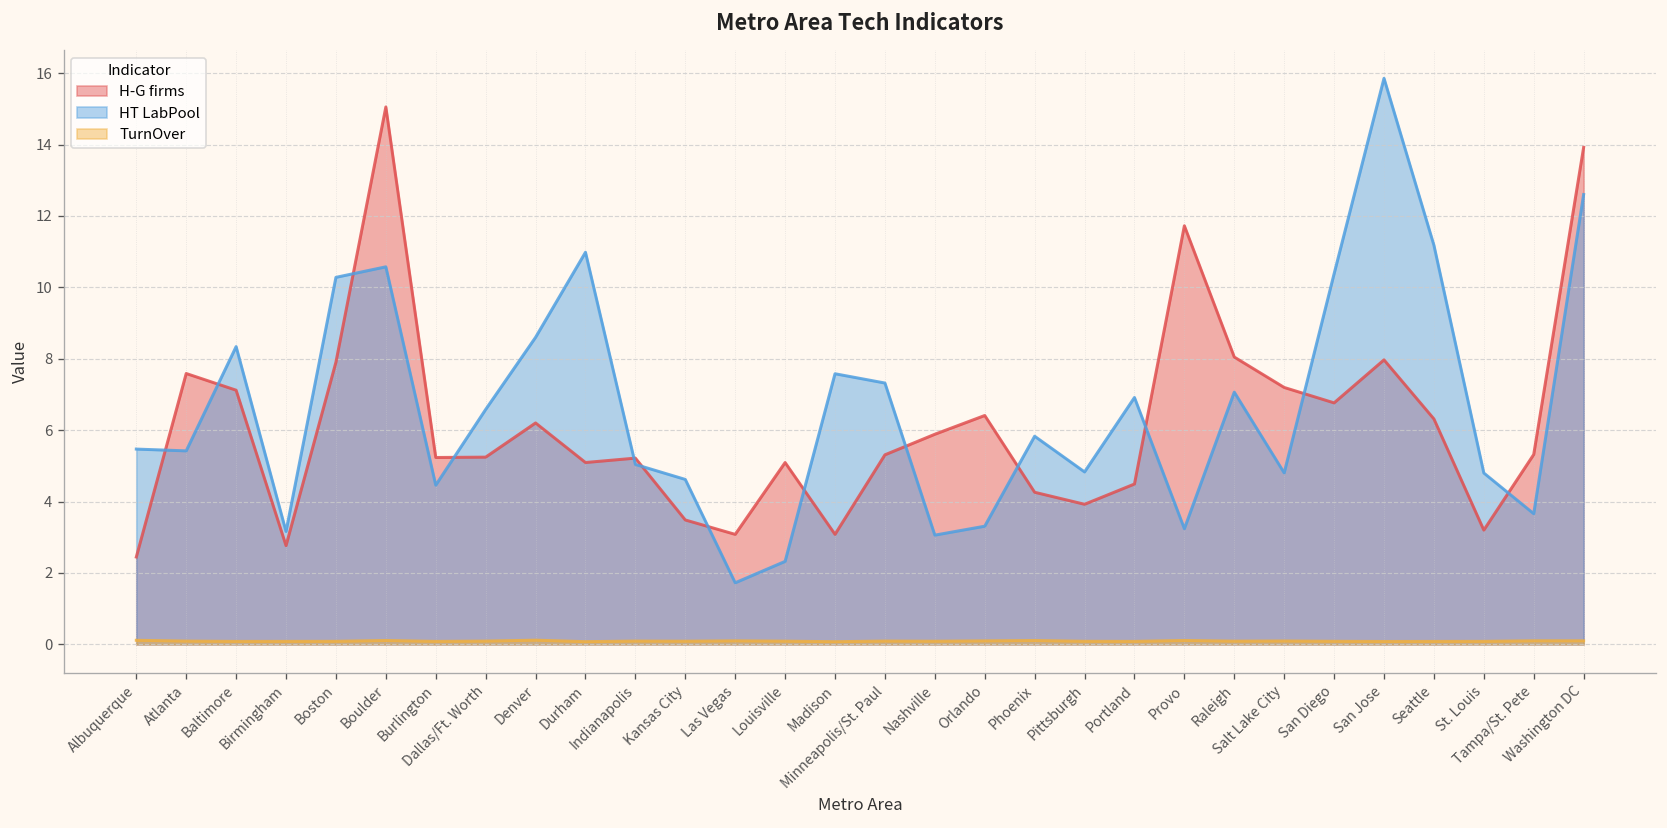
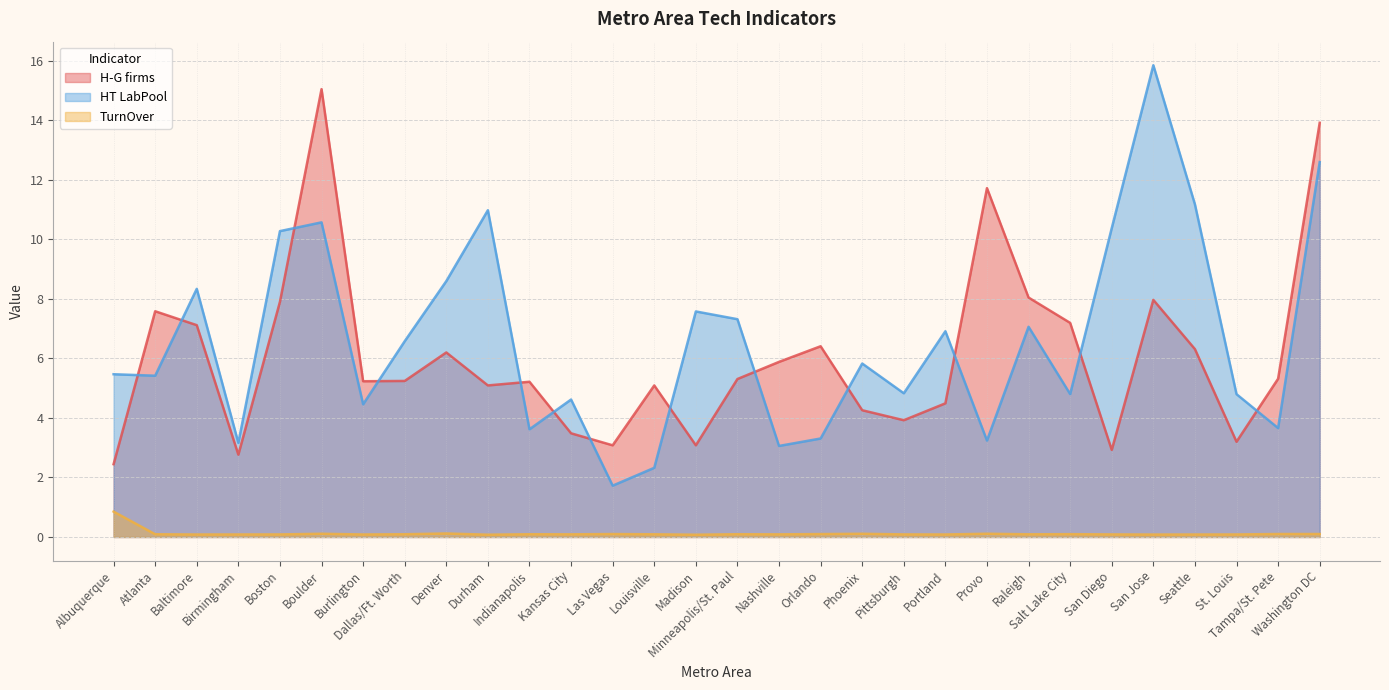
  {
    "H-G firms": {
      "Albuquerque": 2.4,
      "Atlanta": 7.6,
      "Baltimore": 7.1,
      "Birmingham": 2.8,
      "Boston": 7.9,
      "Boulder": 15.1,
      "Burlington": 5.2,
      "Dallas/Ft. Worth": 5.2,
      "Denver": 6.2,
      "Durham": 5.1,
      "Indianapolis": 5.2,
      "Kansas City": 3.5,
      "Las Vegas": 3.1,
      "Louisville": 5.1,
      "Madison": 3.1,
      "Minneapolis/St. Paul": 5.3,
      "Nashville": 5.9,
      "Orlando": 6.4,
      "Phoenix": 4.3,
      "Pittsburgh": 3.9,
      "Portland": 4.5,
      "Provo": 11.7,
      "Raleigh": 8.0,
      "Salt Lake City": 7.2,
-     "San Diego": 6.8,
+     "San Diego": 2.9,
      "San Jose": 8.0,
      "Seattle": 6.3,
      "St. Louis": 3.2,
      "Tampa/St. Pete": 5.3,
      "Washington DC": 13.9
    },
    "HT LabPool": {
      "Albuquerque": 5.5,
      "Atlanta": 5.4,
      "Baltimore": 8.3,
      "Birmingham": 3.2,
      "Boston": 10.3,
      "Boulder": 10.6,
      "Burlington": 4.5,
      "Dallas/Ft. Worth": 6.6,
      "Denver": 8.6,
      "Durham": 11.0,
-     "Indianapolis": 5.0,
+     "Indianapolis": 3.6,
      "Kansas City": 4.6,
      "Las Vegas": 1.7,
      "Louisville": 2.3,
      "Madison": 7.6,
      "Minneapolis/St. Paul": 7.3,
      "Nashville": 3.1,
      "Orlando": 3.3,
      "Phoenix": 5.8,
      "Pittsburgh": 4.8,
      "Portland": 6.9,
      "Provo": 3.2,
      "Raleigh": 7.1,
      "Salt Lake City": 4.8,
      "San Diego": 10.4,
      "San Jose": 15.9,
      "Seattle": 11.2,
      "St. Louis": 4.8,
      "Tampa/St. Pete": 3.7,
      "Washington DC": 12.6
    },
    "TurnOver": {
-     "Albuquerque": 0.1,
+     "Albuquerque": 0.9,
      "Atlanta": 0.1,
      "Baltimore": 0.1,
      "Birmingham": 0.1,
      "Boston": 0.1,
      "Boulder": 0.1,
      "Burlington": 0.1,
      "Dallas/Ft. Worth": 0.1,
      "Denver": 0.1,
      "Durham": 0.1,
      "Indianapolis": 0.1,
      "Kansas City": 0.1,
      "Las Vegas": 0.1,
      "Louisville": 0.1,
      "Madison": 0.1,
      "Minneapolis/St. Paul": 0.1,
      "Nashville": 0.1,
      "Orlando": 0.1,
      "Phoenix": 0.1,
      "Pittsburgh": 0.1,
      "Portland": 0.1,
      "Provo": 0.1,
      "Raleigh": 0.1,
      "Salt Lake City": 0.1,
      "San Diego": 0.1,
      "San Jose": 0.1,
      "Seattle": 0.1,
      "St. Louis": 0.1,
      "Tampa/St. Pete": 0.1,
      "Washington DC": 0.1
    }
  }
